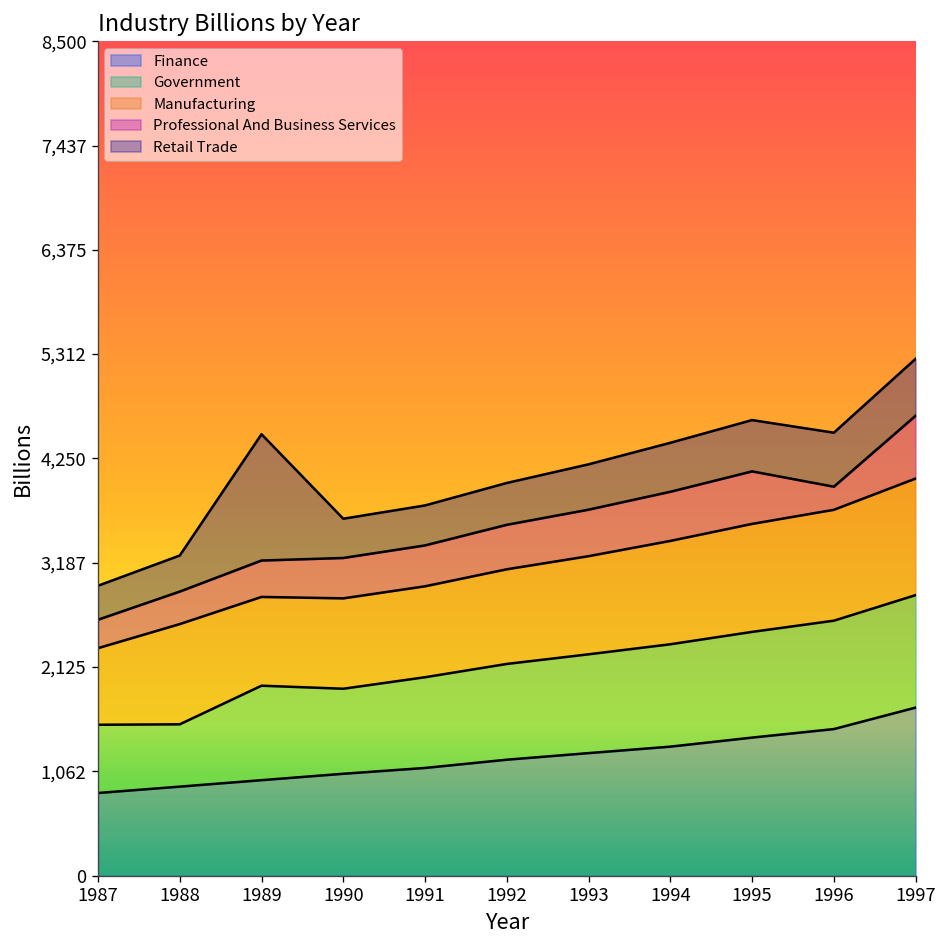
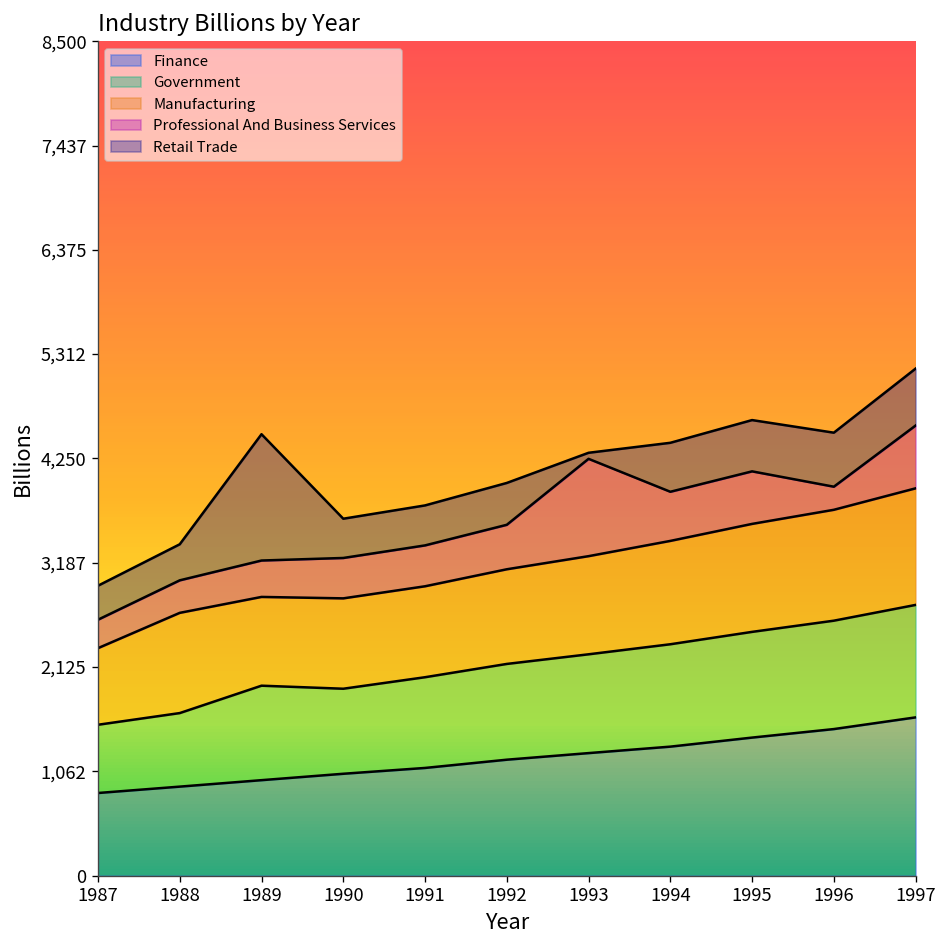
  {
    "Finance": {
      "1987": "800",
      "1988": "900",
      "1989": "1,000",
      "1990": "1,000",
      "1991": "1,100",
      "1992": "1,200",
      "1993": "1,200",
      "1994": "1,300",
      "1995": "1,400",
      "1996": "1,500",
-     "1997": "1,700"
+     "1997": "1,600"
    },
    "Government": {
      "1987": "700",
-     "1988": "600",
+     "1988": "700",
      "1989": "1,000",
      "1990": "900",
      "1991": "900",
      "1992": "1,000",
      "1993": "1,000",
      "1994": "1,000",
      "1995": "1,100",
      "1996": "1,100",
      "1997": "1,100"
    },
    "Manufacturing": {
      "1987": "800",
      "1988": "1,000",
      "1989": "900",
      "1990": "900",
      "1991": "900",
      "1992": "1,000",
      "1993": "1,000",
      "1994": "1,100",
      "1995": "1,100",
      "1996": "1,100",
      "1997": "1,200"
    },
    "Professional And Business Services": {
      "1987": "300",
      "1988": "300",
      "1989": "400",
      "1990": "400",
      "1991": "400",
      "1992": "500",
-     "1993": "500",
+     "1993": "1,000",
      "1994": "500",
      "1995": "500",
      "1996": "200",
      "1997": "600"
    },
    "Retail Trade": {
      "1987": "300",
      "1988": "400",
      "1989": "1,300",
      "1990": "400",
      "1991": "400",
      "1992": "400",
-     "1993": "500",
+     "1993": "100",
      "1994": "500",
      "1995": "500",
      "1996": "600",
      "1997": "600"
    }
  }
